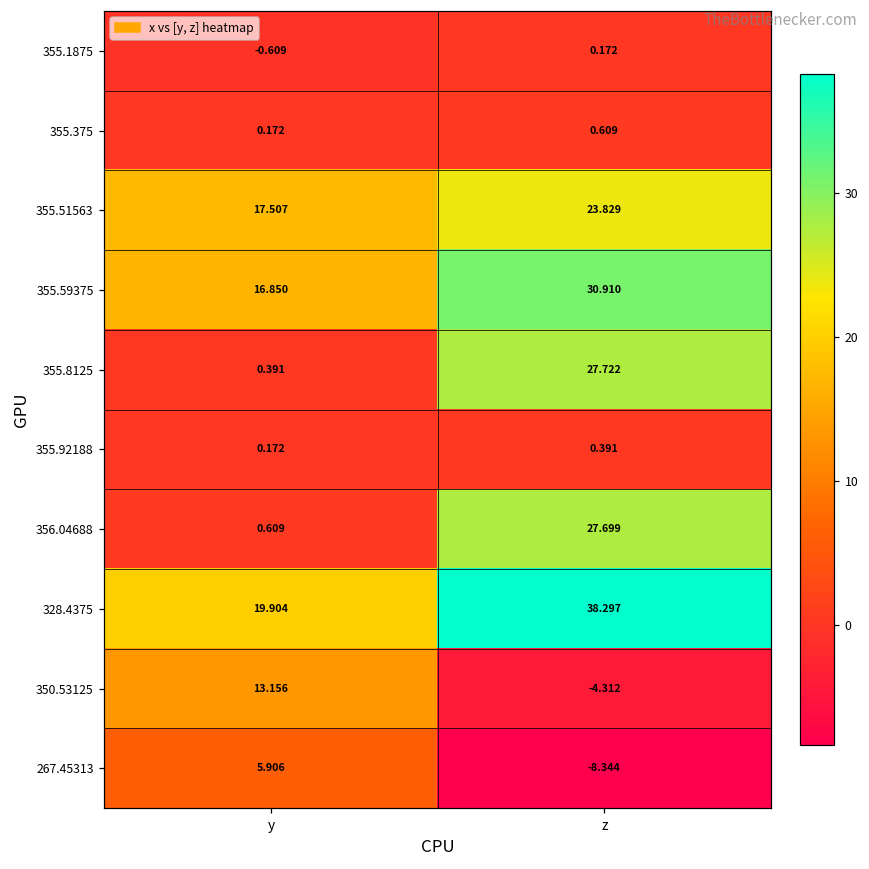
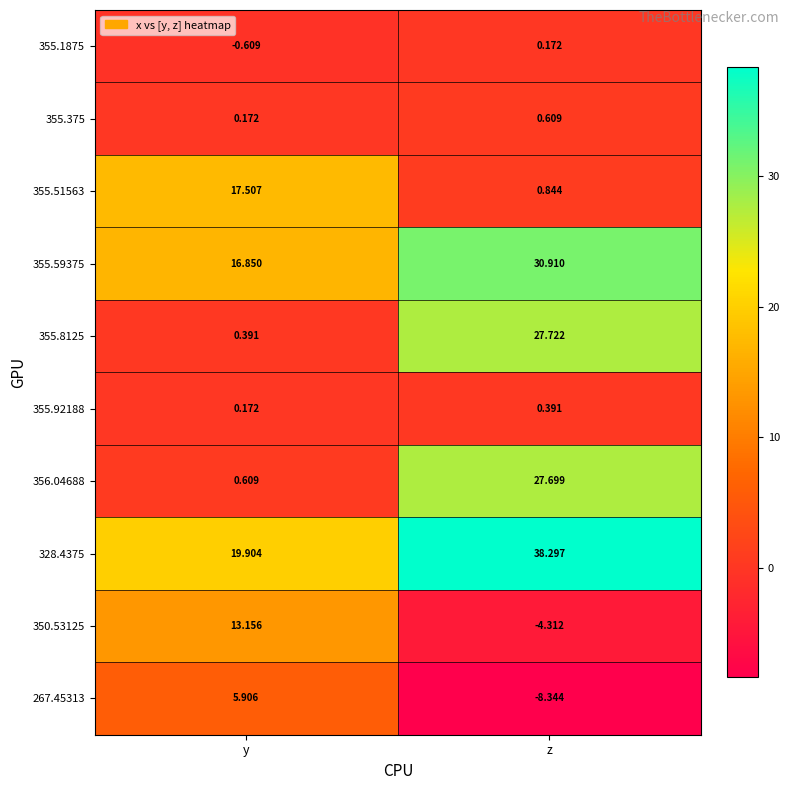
  {
    "355.1875": {
      "y": -0.609,
      "z": 0.172
    },
    "355.375": {
      "y": 0.172,
      "z": 0.609
    },
    "355.51563": {
      "y": 17.507,
-     "z": 23.829
+     "z": 0.844
    },
    "355.59375": {
      "y": 16.850,
      "z": 30.910
    },
    "355.8125": {
      "y": 0.391,
      "z": 27.722
    },
    "355.92188": {
      "y": 0.172,
      "z": 0.391
    },
    "356.04688": {
      "y": 0.609,
      "z": 27.699
    },
    "328.4375": {
      "y": 19.904,
      "z": 38.297
    },
    "350.53125": {
      "y": 13.156,
      "z": -4.312
    },
    "267.45313": {
      "y": 5.906,
      "z": -8.344
    }
  }
